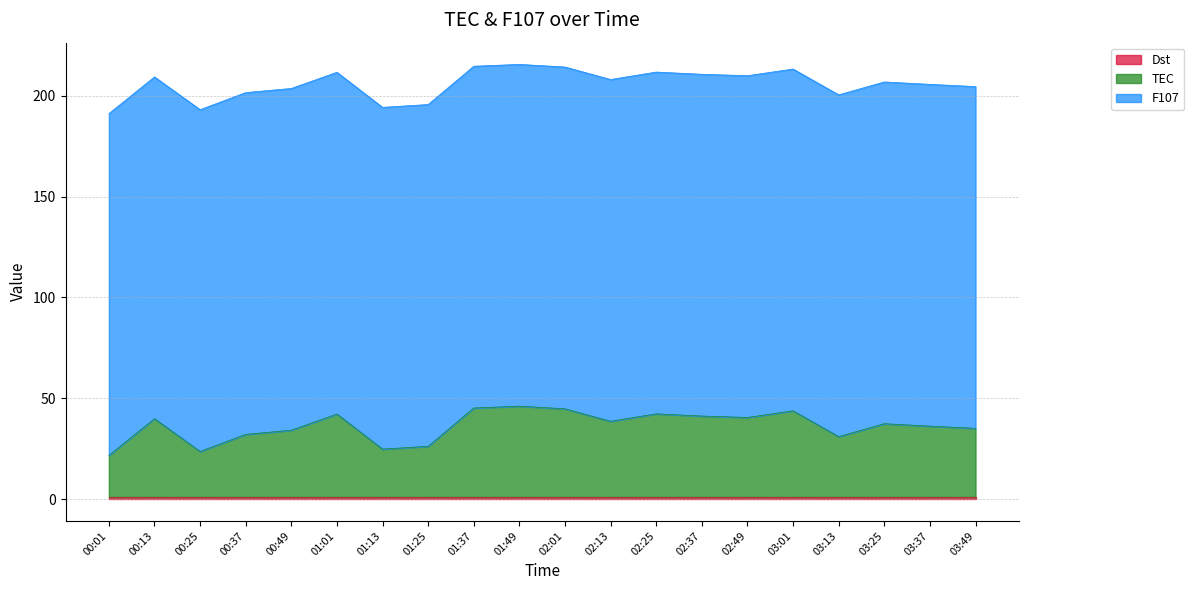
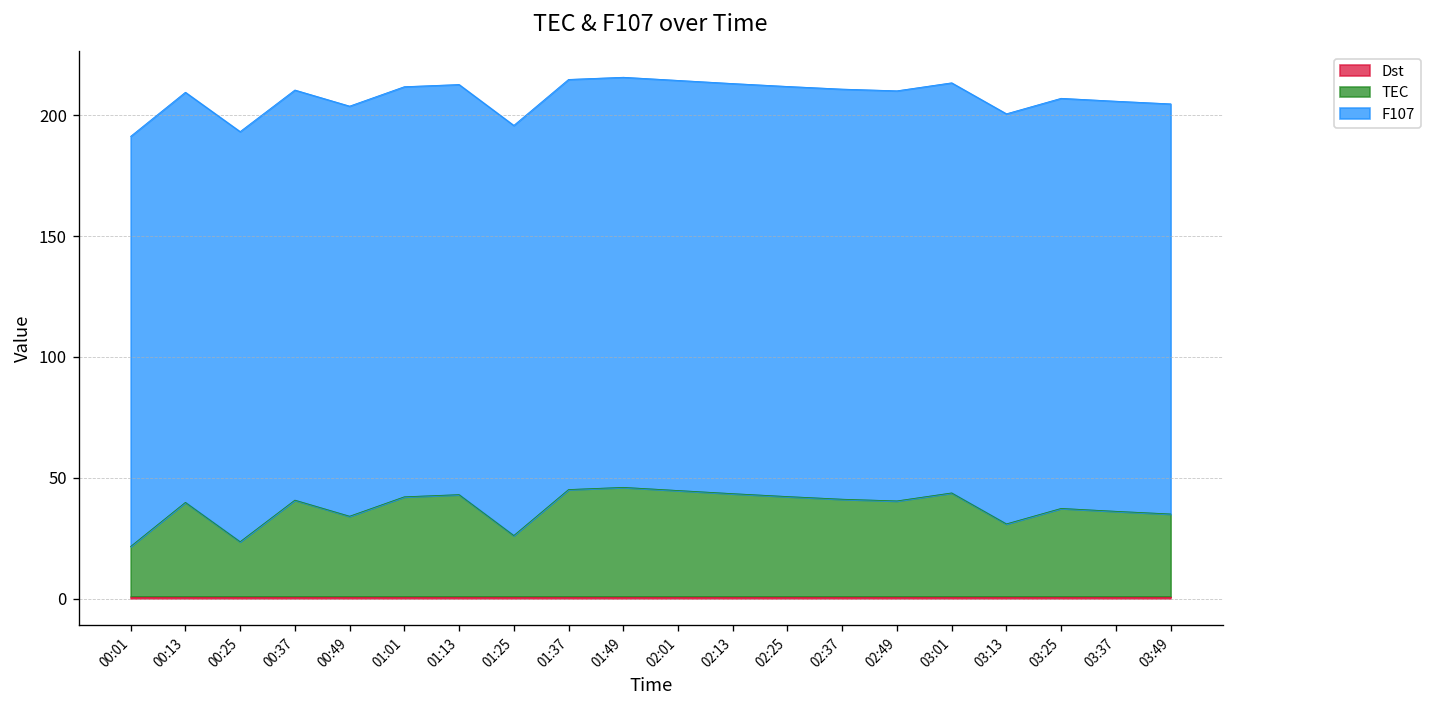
  {
    "Dst": {
      "00:01": 1,
      "00:13": 1,
      "00:25": 1,
      "00:37": 1,
      "00:49": 1,
      "01:01": 1,
      "01:13": 1,
      "01:25": 1,
      "01:37": 1,
      "01:49": 1,
      "02:01": 1,
      "02:13": 1,
      "02:25": 1,
      "02:37": 1,
      "02:49": 1,
      "03:01": 1,
      "03:13": 1,
      "03:25": 1,
      "03:37": 1,
      "03:49": 1
    },
    "TEC": {
      "00:01": 22,
      "00:13": 40,
      "00:25": 24,
-     "00:37": 32,
+     "00:37": 41,
      "00:49": 34,
      "01:01": 42,
-     "01:13": 25,
+     "01:13": 43,
      "01:25": 26,
      "01:37": 45,
      "01:49": 46,
      "02:01": 45,
-     "02:13": 39,
+     "02:13": 44,
      "02:25": 42,
      "02:37": 41,
      "02:49": 41,
      "03:01": 44,
      "03:13": 31,
      "03:25": 37,
      "03:37": 36,
      "03:49": 35
    },
    "F107": {
      "00:01": 191,
      "00:13": 209,
      "00:25": 193,
      "00:37": 170,
      "00:49": 204,
      "01:01": 212,
      "01:13": 170,
      "01:25": 196,
      "01:37": 215,
      "01:49": 216,
      "02:01": 214,
      "02:13": 170,
      "02:25": 212,
      "02:37": 211,
      "02:49": 210,
      "03:01": 213,
      "03:13": 201,
      "03:25": 207,
      "03:37": 206,
      "03:49": 205
    }
  }
